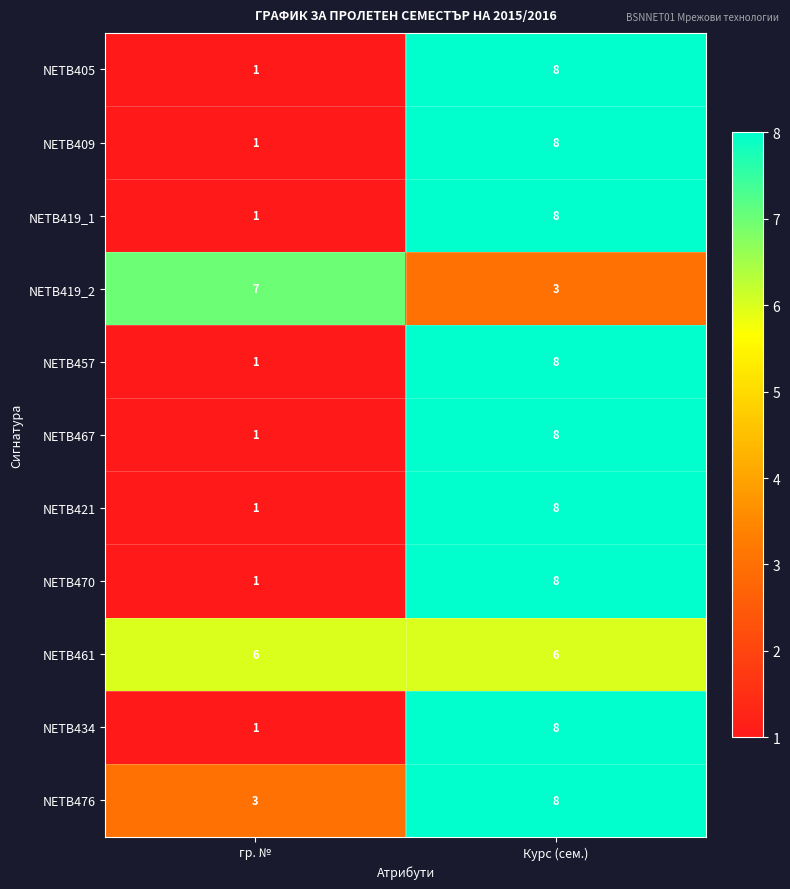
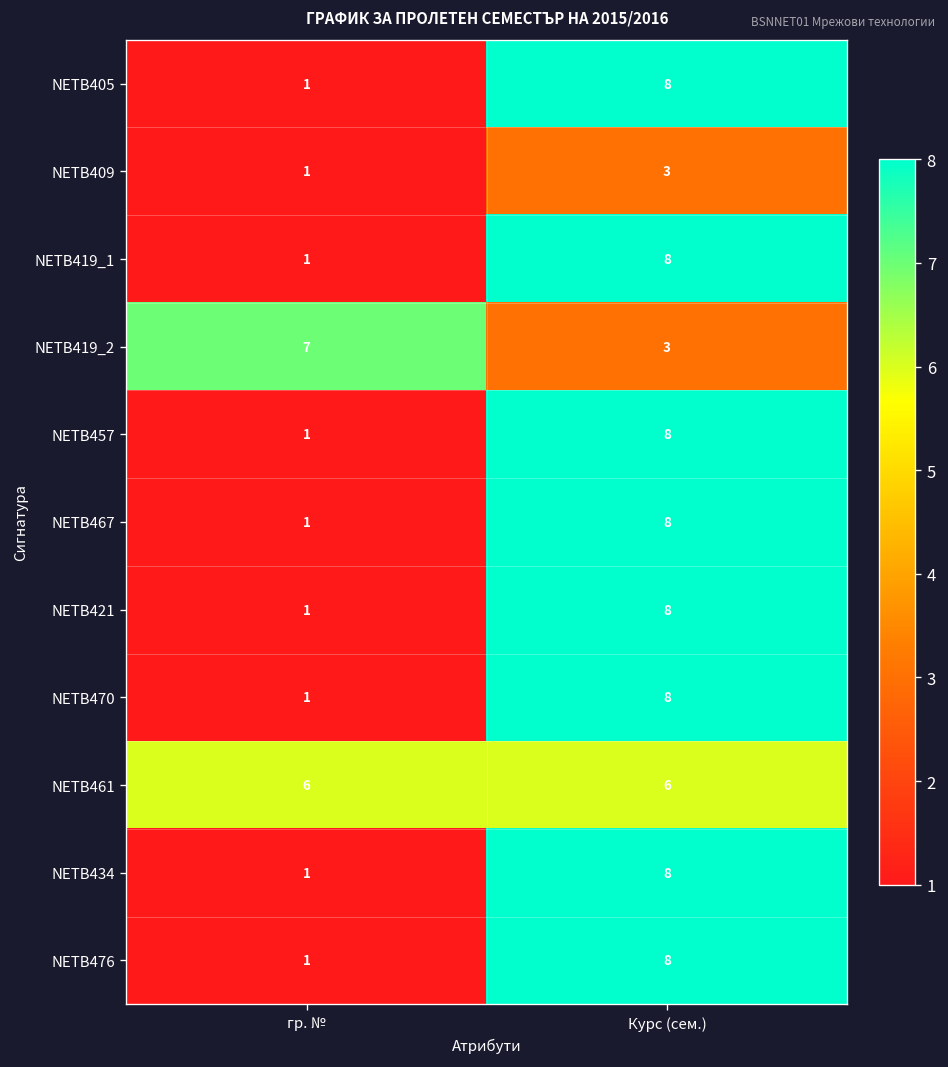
  {
    "NETB405": {
      "гр. №": 1,
      "Курс (сем.)": 8
    },
    "NETB409": {
      "гр. №": 1,
-     "Курс (сем.)": 8
+     "Курс (сем.)": 3
    },
    "NETB419_1": {
      "гр. №": 1,
      "Курс (сем.)": 8
    },
    "NETB419_2": {
      "гр. №": 7,
      "Курс (сем.)": 3
    },
    "NETB457": {
      "гр. №": 1,
      "Курс (сем.)": 8
    },
    "NETB467": {
      "гр. №": 1,
      "Курс (сем.)": 8
    },
    "NETB421": {
      "гр. №": 1,
      "Курс (сем.)": 8
    },
    "NETB470": {
      "гр. №": 1,
      "Курс (сем.)": 8
    },
    "NETB461": {
      "гр. №": 6,
      "Курс (сем.)": 6
    },
    "NETB434": {
      "гр. №": 1,
      "Курс (сем.)": 8
    },
    "NETB476": {
-     "гр. №": 3,
+     "гр. №": 1,
      "Курс (сем.)": 8
    }
  }
